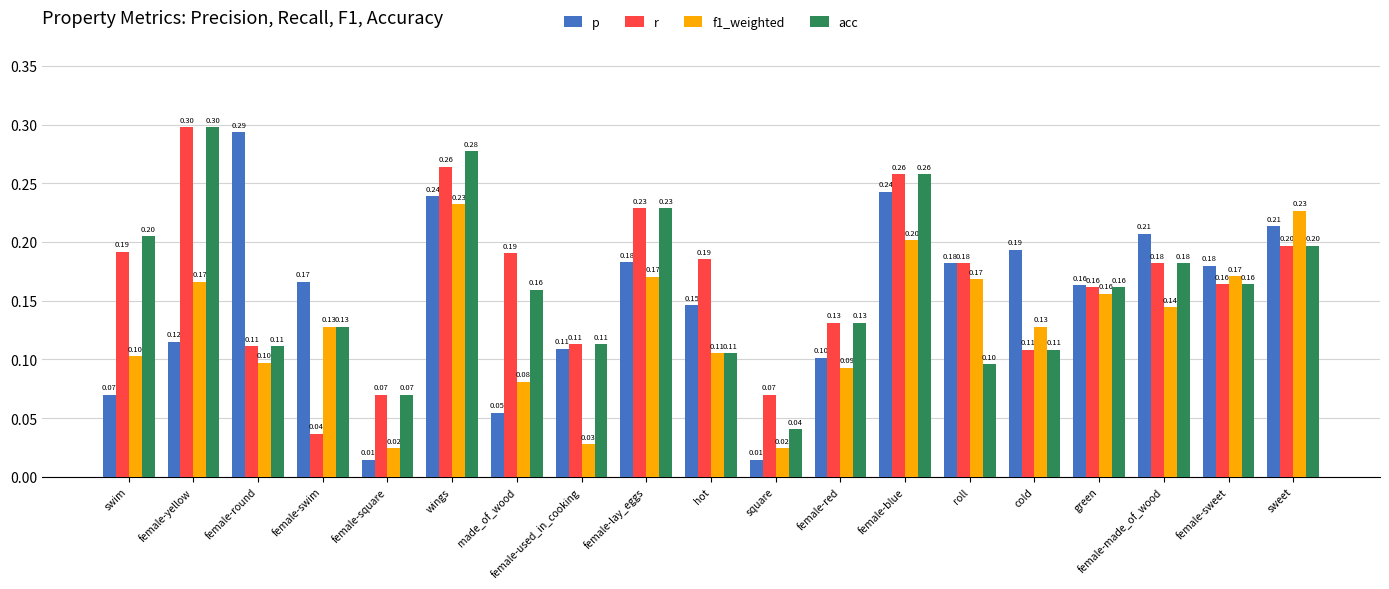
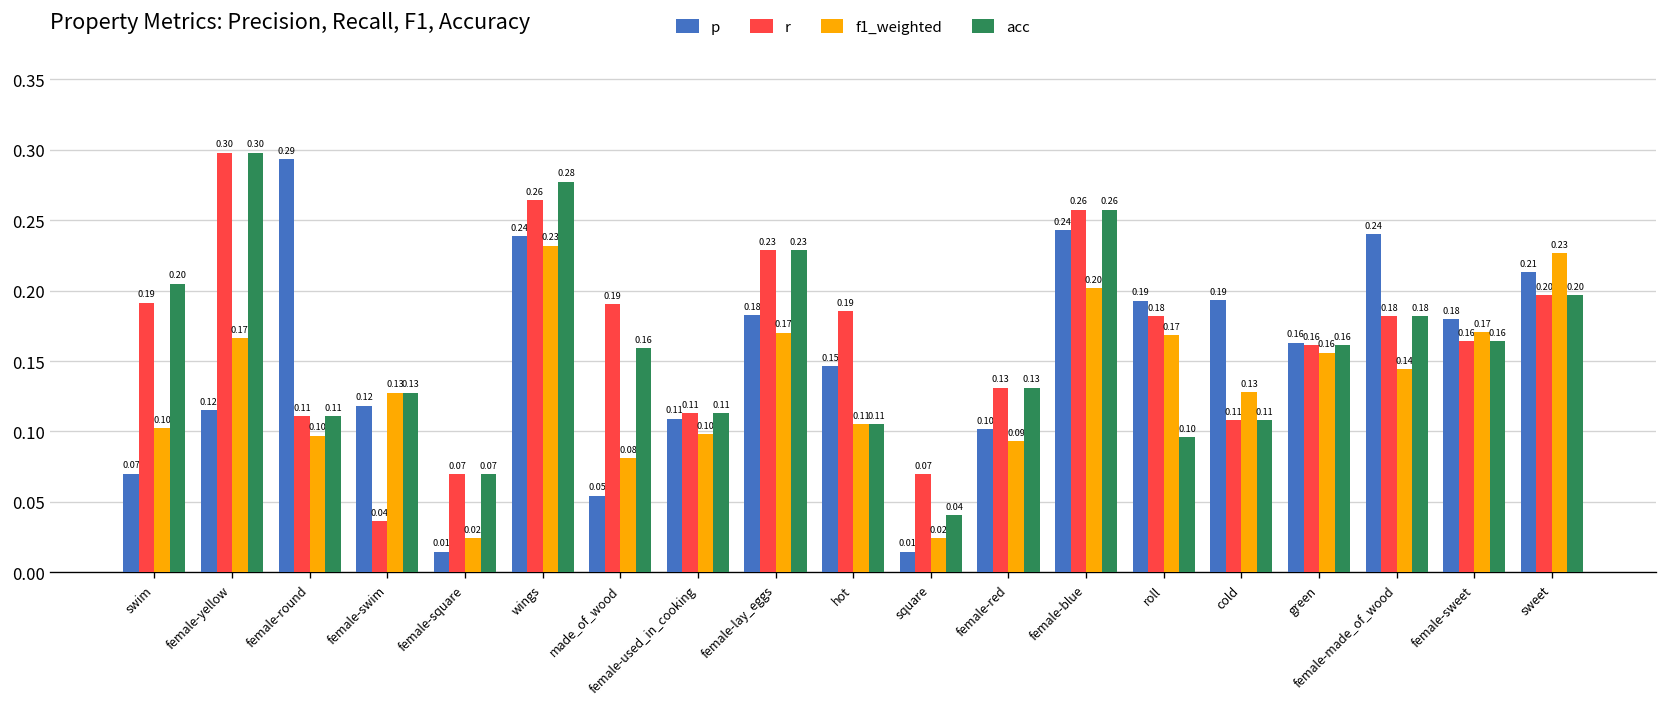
  {
    "p": {
      "swim": 0.07,
      "female-yellow": 0.12,
      "female-round": 0.29,
-     "female-swim": 0.17,
+     "female-swim": 0.12,
      "female-square": 0.01,
      "wings": 0.24,
      "made_of_wood": 0.05,
      "female-used_in_cooking": 0.11,
      "female-lay_eggs": 0.18,
      "hot": 0.15,
      "square": 0.01,
      "female-red": 0.10,
      "female-blue": 0.24,
-     "roll": 0.18,
+     "roll": 0.19,
      "cold": 0.19,
      "green": 0.16,
-     "female-made_of_wood": 0.21,
+     "female-made_of_wood": 0.24,
      "female-sweet": 0.18,
      "sweet": 0.21
    },
    "r": {
      "swim": 0.19,
      "female-yellow": 0.30,
      "female-round": 0.11,
      "female-swim": 0.04,
      "female-square": 0.07,
      "wings": 0.26,
      "made_of_wood": 0.19,
      "female-used_in_cooking": 0.11,
      "female-lay_eggs": 0.23,
      "hot": 0.19,
      "square": 0.07,
      "female-red": 0.13,
      "female-blue": 0.26,
      "roll": 0.18,
      "cold": 0.11,
      "green": 0.16,
      "female-made_of_wood": 0.18,
      "female-sweet": 0.16,
      "sweet": 0.20
    },
    "f1_weighted": {
      "swim": 0.10,
      "female-yellow": 0.17,
      "female-round": 0.10,
      "female-swim": 0.13,
      "female-square": 0.02,
      "wings": 0.23,
      "made_of_wood": 0.08,
-     "female-used_in_cooking": 0.03,
+     "female-used_in_cooking": 0.10,
      "female-lay_eggs": 0.17,
      "hot": 0.11,
      "square": 0.02,
      "female-red": 0.09,
      "female-blue": 0.20,
      "roll": 0.17,
      "cold": 0.13,
      "green": 0.16,
      "female-made_of_wood": 0.14,
      "female-sweet": 0.17,
      "sweet": 0.23
    },
    "acc": {
      "swim": 0.20,
      "female-yellow": 0.30,
      "female-round": 0.11,
      "female-swim": 0.13,
      "female-square": 0.07,
      "wings": 0.28,
      "made_of_wood": 0.16,
      "female-used_in_cooking": 0.11,
      "female-lay_eggs": 0.23,
      "hot": 0.11,
      "square": 0.04,
      "female-red": 0.13,
      "female-blue": 0.26,
      "roll": 0.10,
      "cold": 0.11,
      "green": 0.16,
      "female-made_of_wood": 0.18,
      "female-sweet": 0.16,
      "sweet": 0.20
    }
  }
